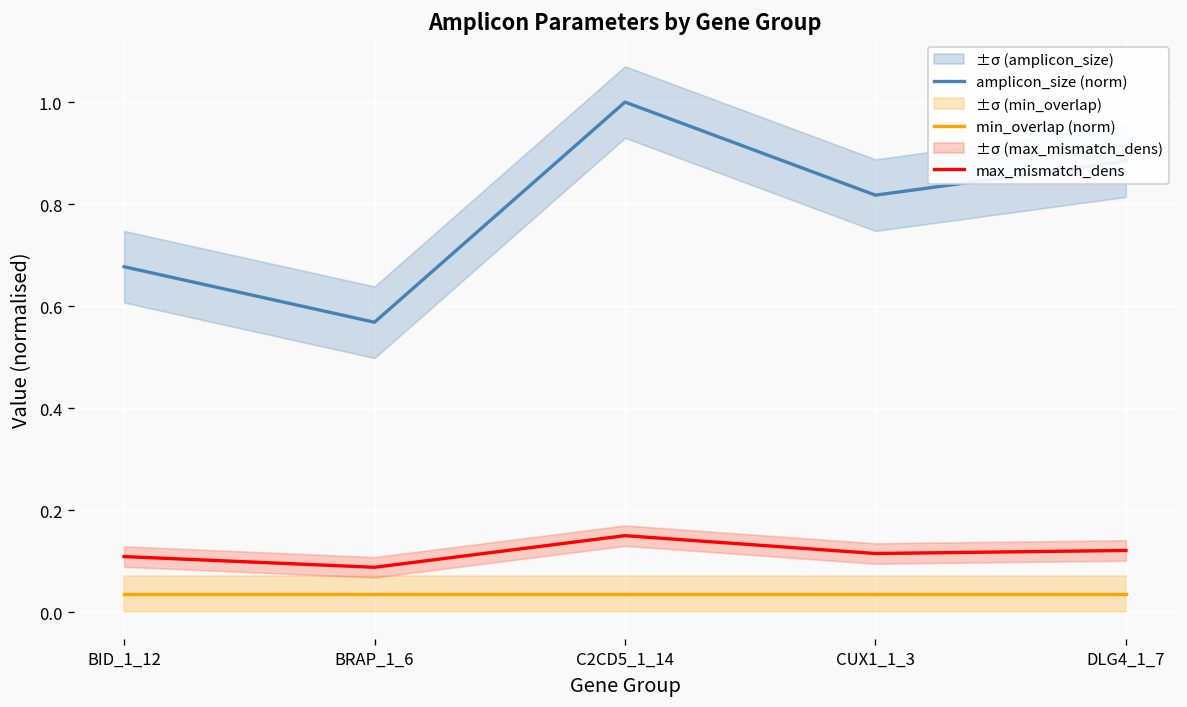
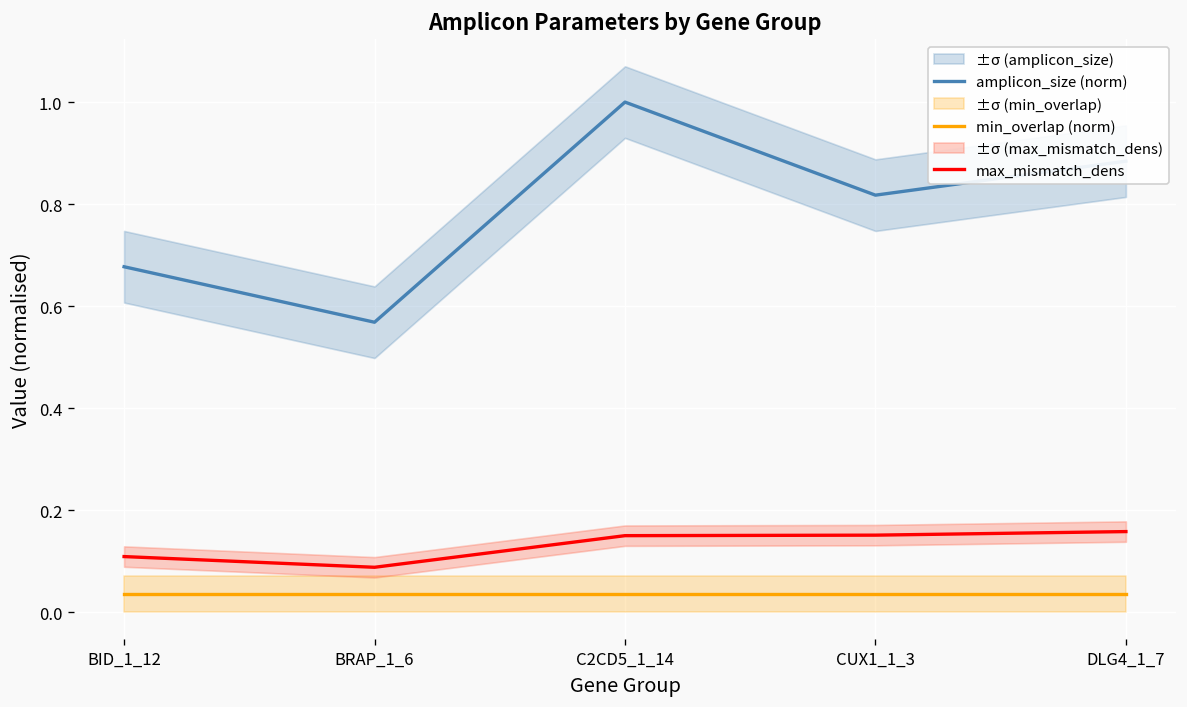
  {
    "max_mismatch_dens": {
      "BID_1_12": 0.11,
      "BRAP_1_6": 0.09,
      "C2CD5_1_14": 0.15,
-     "CUX1_1_3": 0.12,
-     "DLG4_1_7": 0.12
+     "CUX1_1_3": 0.15,
+     "DLG4_1_7": 0.16
    }
  }
